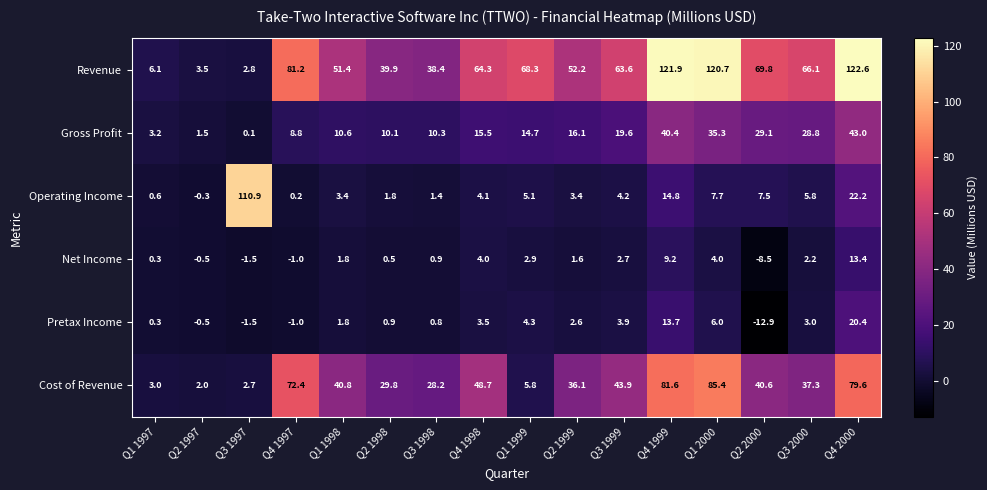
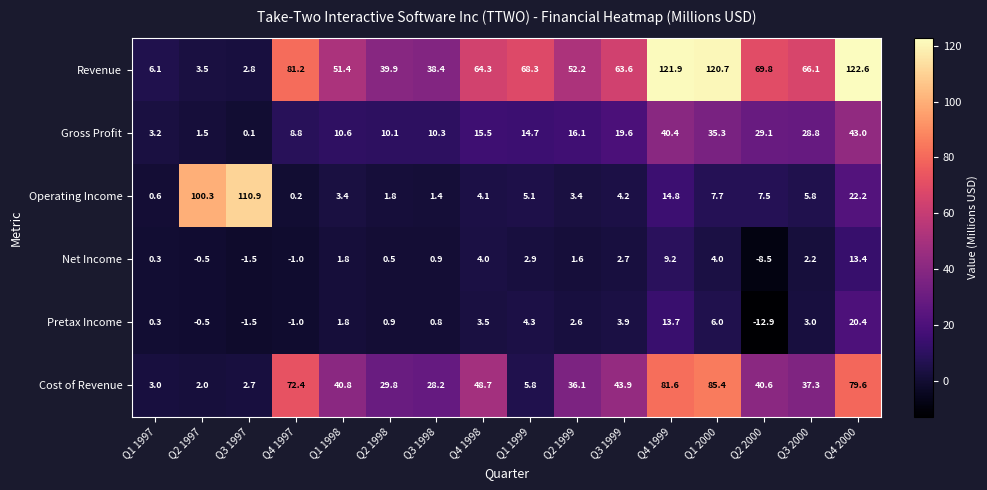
  {
    "Revenue": {
      "Q1 1997": 6.1,
      "Q2 1997": 3.5,
      "Q3 1997": 2.8,
      "Q4 1997": 81.2,
      "Q1 1998": 51.4,
      "Q2 1998": 39.9,
      "Q3 1998": 38.4,
      "Q4 1998": 64.3,
      "Q1 1999": 68.3,
      "Q2 1999": 52.2,
      "Q3 1999": 63.6,
      "Q4 1999": 121.9,
      "Q1 2000": 120.7,
      "Q2 2000": 69.8,
      "Q3 2000": 66.1,
      "Q4 2000": 122.6
    },
    "Gross Profit": {
      "Q1 1997": 3.2,
      "Q2 1997": 1.5,
      "Q3 1997": 0.1,
      "Q4 1997": 8.8,
      "Q1 1998": 10.6,
      "Q2 1998": 10.1,
      "Q3 1998": 10.3,
      "Q4 1998": 15.5,
      "Q1 1999": 14.7,
      "Q2 1999": 16.1,
      "Q3 1999": 19.6,
      "Q4 1999": 40.4,
      "Q1 2000": 35.3,
      "Q2 2000": 29.1,
      "Q3 2000": 28.8,
      "Q4 2000": 43.0
    },
    "Operating Income": {
      "Q1 1997": 0.6,
-     "Q2 1997": -0.3,
+     "Q2 1997": 100.3,
      "Q3 1997": 110.9,
      "Q4 1997": 0.2,
      "Q1 1998": 3.4,
      "Q2 1998": 1.8,
      "Q3 1998": 1.4,
      "Q4 1998": 4.1,
      "Q1 1999": 5.1,
      "Q2 1999": 3.4,
      "Q3 1999": 4.2,
      "Q4 1999": 14.8,
      "Q1 2000": 7.7,
      "Q2 2000": 7.5,
      "Q3 2000": 5.8,
      "Q4 2000": 22.2
    },
    "Net Income": {
      "Q1 1997": 0.3,
      "Q2 1997": -0.5,
      "Q3 1997": -1.5,
      "Q4 1997": -1.0,
      "Q1 1998": 1.8,
      "Q2 1998": 0.5,
      "Q3 1998": 0.9,
      "Q4 1998": 4.0,
      "Q1 1999": 2.9,
      "Q2 1999": 1.6,
      "Q3 1999": 2.7,
      "Q4 1999": 9.2,
      "Q1 2000": 4.0,
      "Q2 2000": -8.5,
      "Q3 2000": 2.2,
      "Q4 2000": 13.4
    },
    "Pretax Income": {
      "Q1 1997": 0.3,
      "Q2 1997": -0.5,
      "Q3 1997": -1.5,
      "Q4 1997": -1.0,
      "Q1 1998": 1.8,
      "Q2 1998": 0.9,
      "Q3 1998": 0.8,
      "Q4 1998": 3.5,
      "Q1 1999": 4.3,
      "Q2 1999": 2.6,
      "Q3 1999": 3.9,
      "Q4 1999": 13.7,
      "Q1 2000": 6.0,
      "Q2 2000": -12.9,
      "Q3 2000": 3.0,
      "Q4 2000": 20.4
    },
    "Cost of Revenue": {
      "Q1 1997": 3.0,
      "Q2 1997": 2.0,
      "Q3 1997": 2.7,
      "Q4 1997": 72.4,
      "Q1 1998": 40.8,
      "Q2 1998": 29.8,
      "Q3 1998": 28.2,
      "Q4 1998": 48.7,
      "Q1 1999": 5.8,
      "Q2 1999": 36.1,
      "Q3 1999": 43.9,
      "Q4 1999": 81.6,
      "Q1 2000": 85.4,
      "Q2 2000": 40.6,
      "Q3 2000": 37.3,
      "Q4 2000": 79.6
    }
  }
